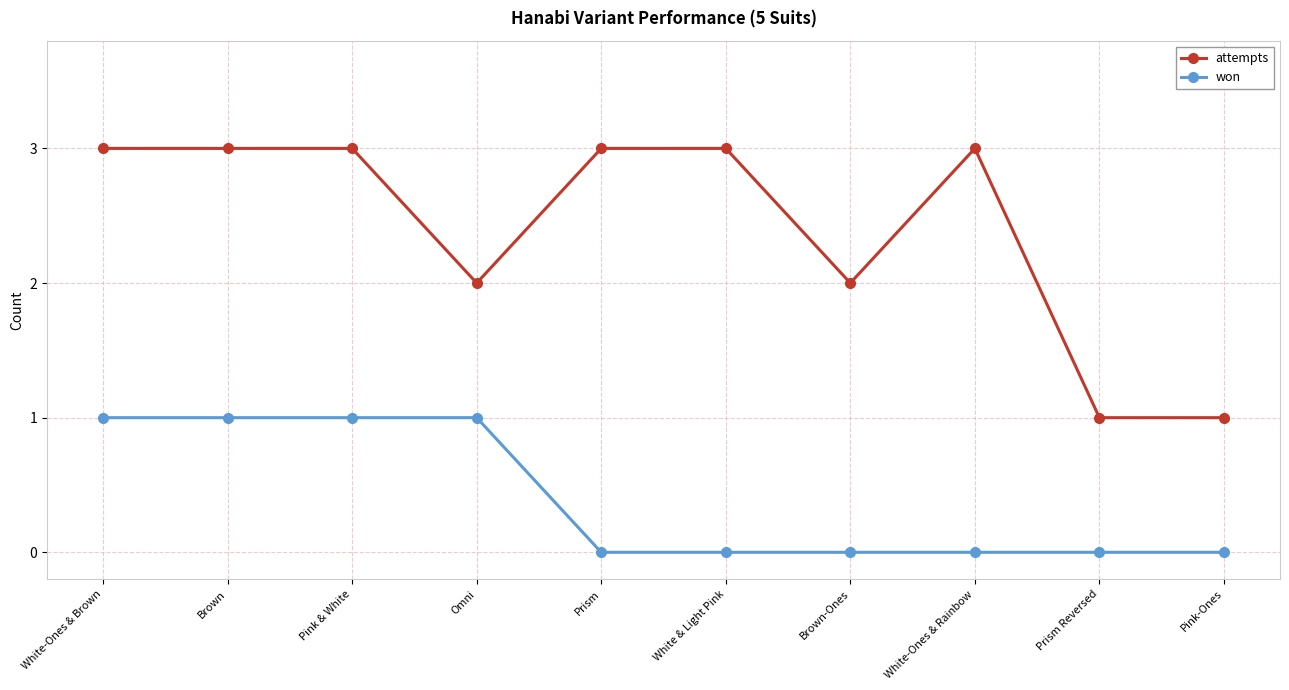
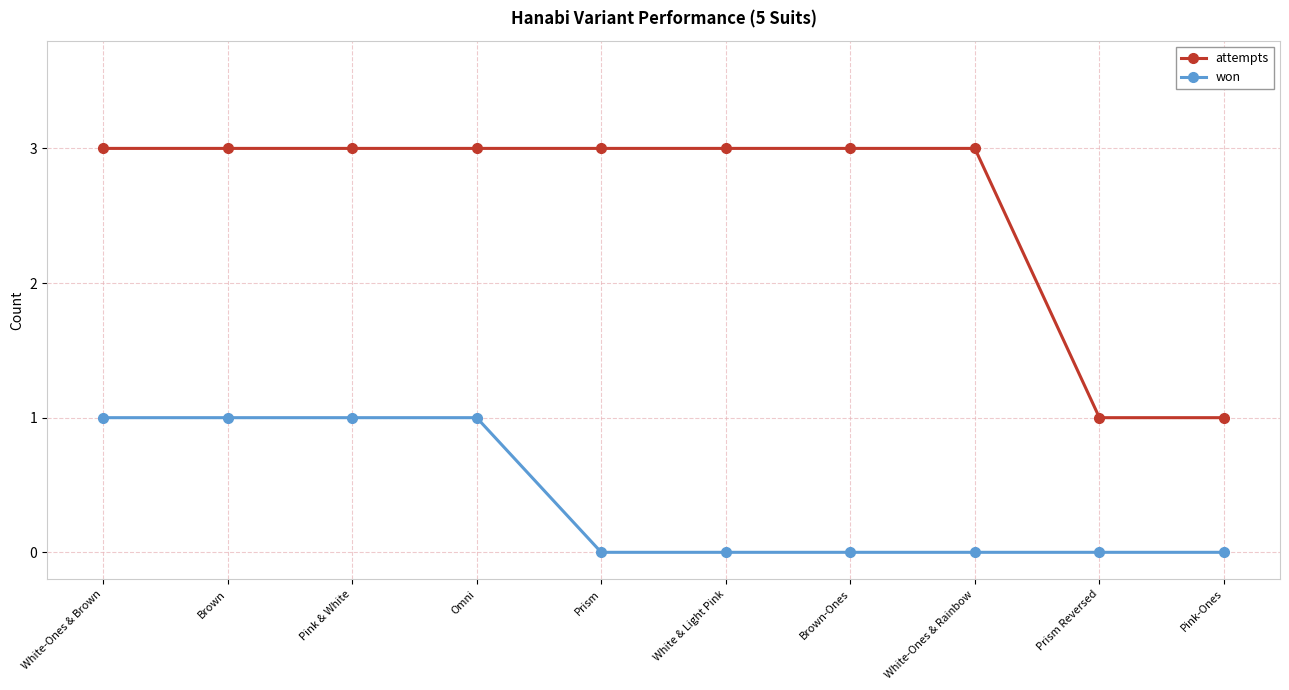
  {
    "attempts": {
      "White-Ones & Brown": 3,
      "Brown": 3,
      "Pink & White": 3,
-     "Omni": 2,
+     "Omni": 3,
      "Prism": 3,
      "White & Light Pink": 3,
-     "Brown-Ones": 2,
+     "Brown-Ones": 3,
      "White-Ones & Rainbow": 3,
      "Prism Reversed": 1,
      "Pink-Ones": 1
    },
    "won": {
      "White-Ones & Brown": 1,
      "Brown": 1,
      "Pink & White": 1,
      "Omni": 1,
      "Prism": 0,
      "White & Light Pink": 0,
      "Brown-Ones": 0,
      "White-Ones & Rainbow": 0,
      "Prism Reversed": 0,
      "Pink-Ones": 0
    }
  }
